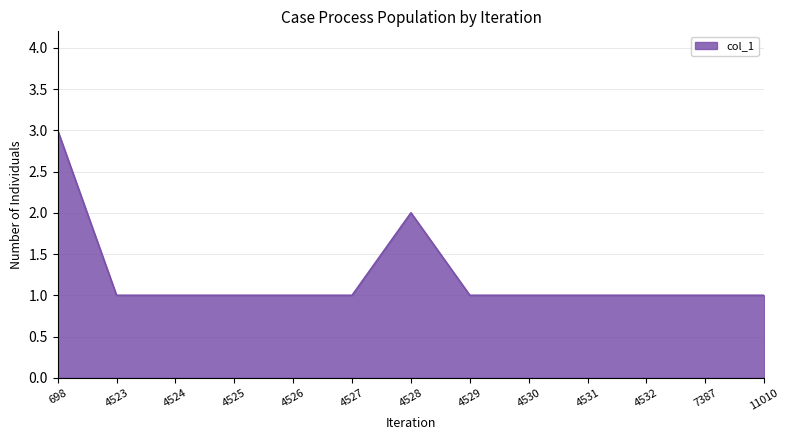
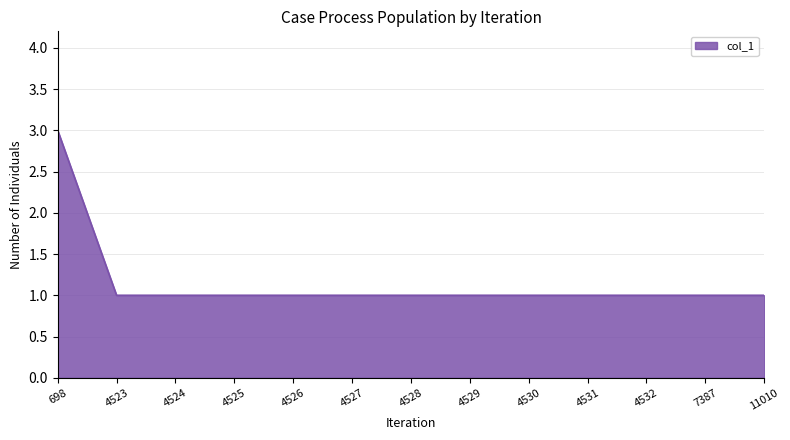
  {
    "698": 3,
    "4523": 1,
    "4524": 1,
    "4525": 1,
    "4526": 1,
    "4527": 1,
-   "4528": 2,
+   "4528": 1,
    "4529": 1,
    "4530": 1,
    "4531": 1,
    "4532": 1,
    "7387": 1,
    "11010": 1
  }
